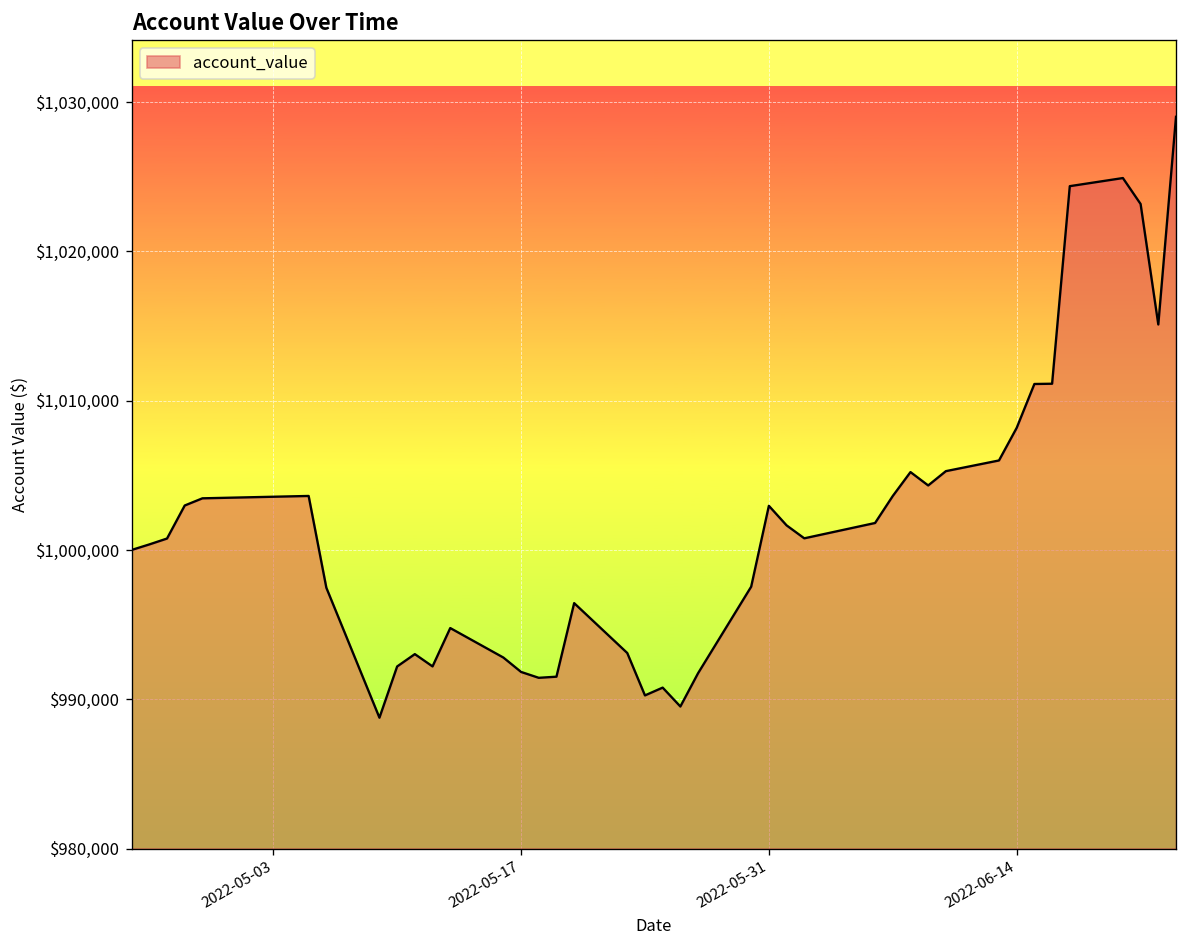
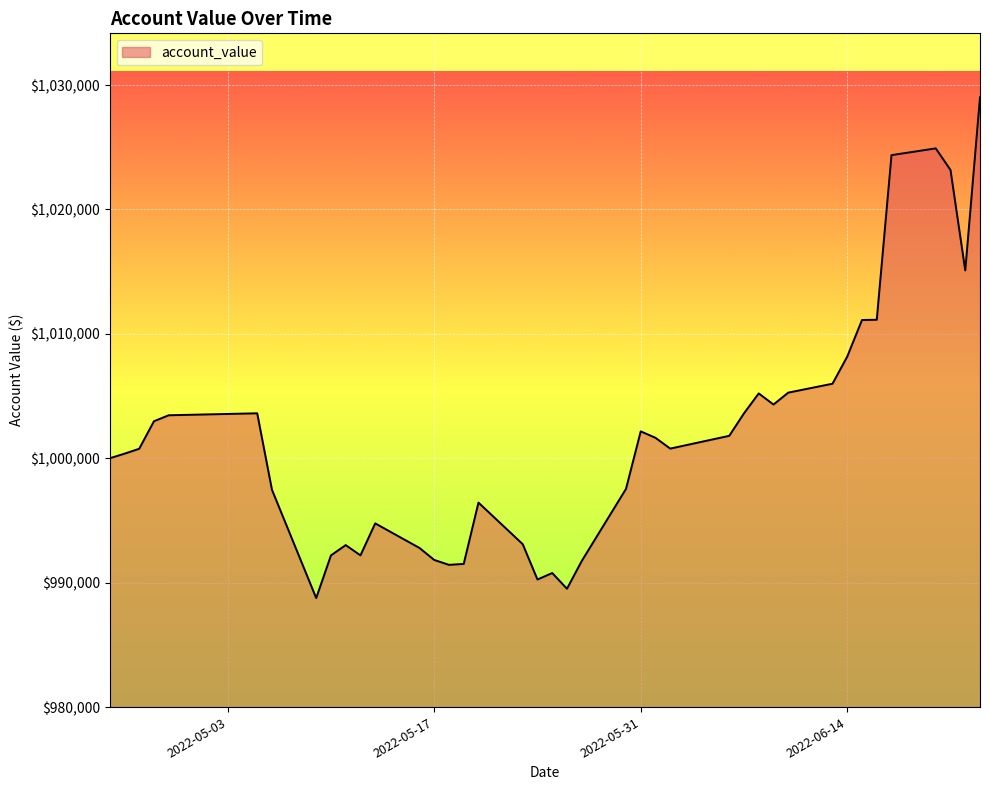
  {
    "2022-05-17": "$991,800",
-   "2022-05-31": "$1,003,000",
+   "2022-05-31": "$1,002,200",
    "2022-06-14": "$1,008,200"
  }
